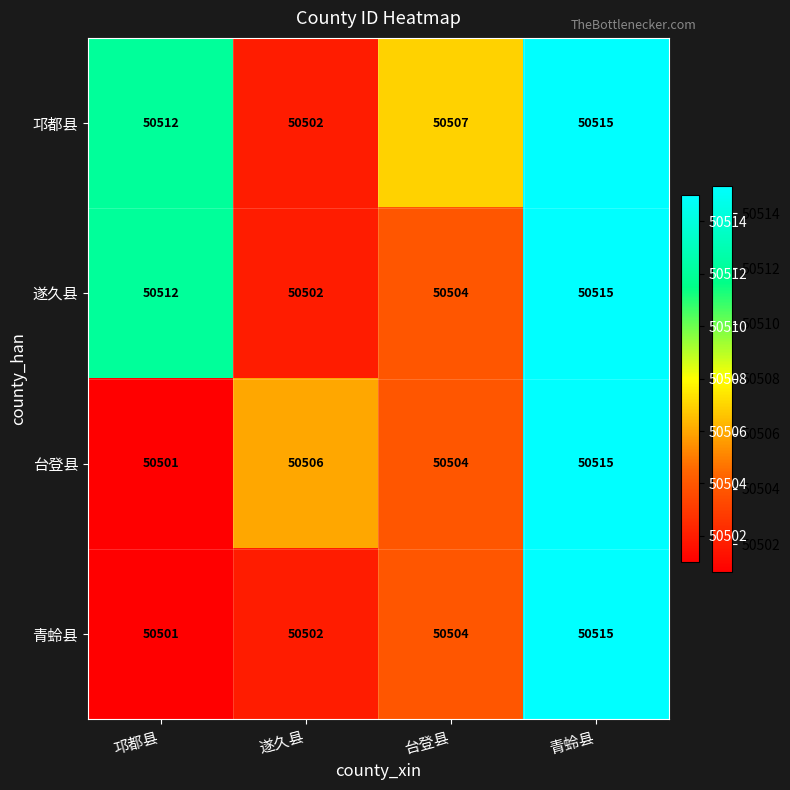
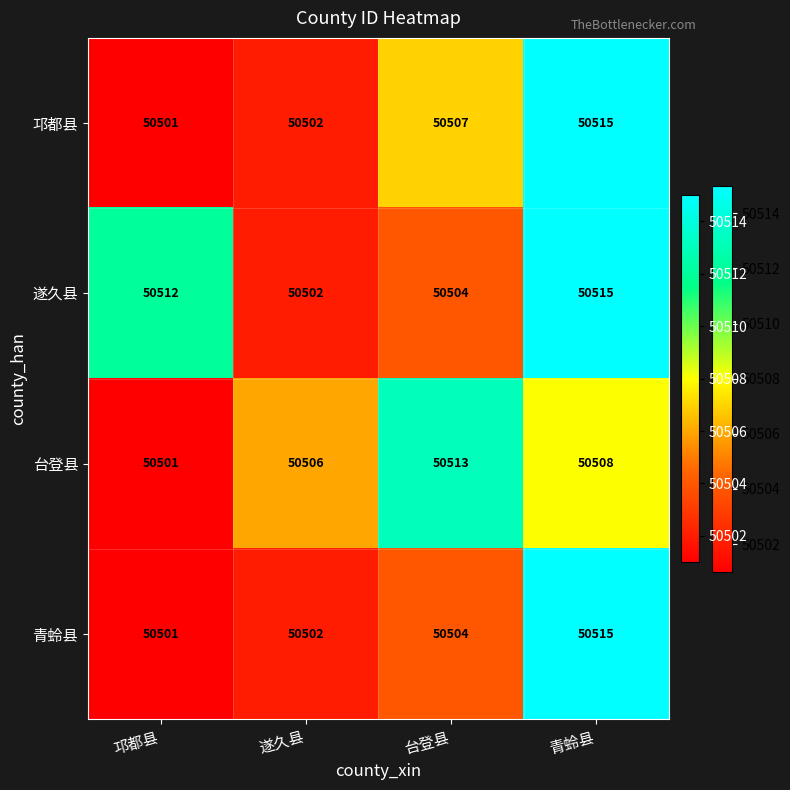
  {
    "邛都县": {
-     "邛都县": 50512,
+     "邛都县": 50501,
      "遂久县": 50502,
      "台登县": 50507,
      "青蛉县": 50515
    },
    "遂久县": {
      "邛都县": 50512,
      "遂久县": 50502,
      "台登县": 50504,
      "青蛉县": 50515
    },
    "台登县": {
      "邛都县": 50501,
      "遂久县": 50506,
-     "台登县": 50504,
-     "青蛉县": 50515
+     "台登县": 50513,
+     "青蛉县": 50508
    },
    "青蛉县": {
      "邛都县": 50501,
      "遂久县": 50502,
      "台登县": 50504,
      "青蛉县": 50515
    }
  }
